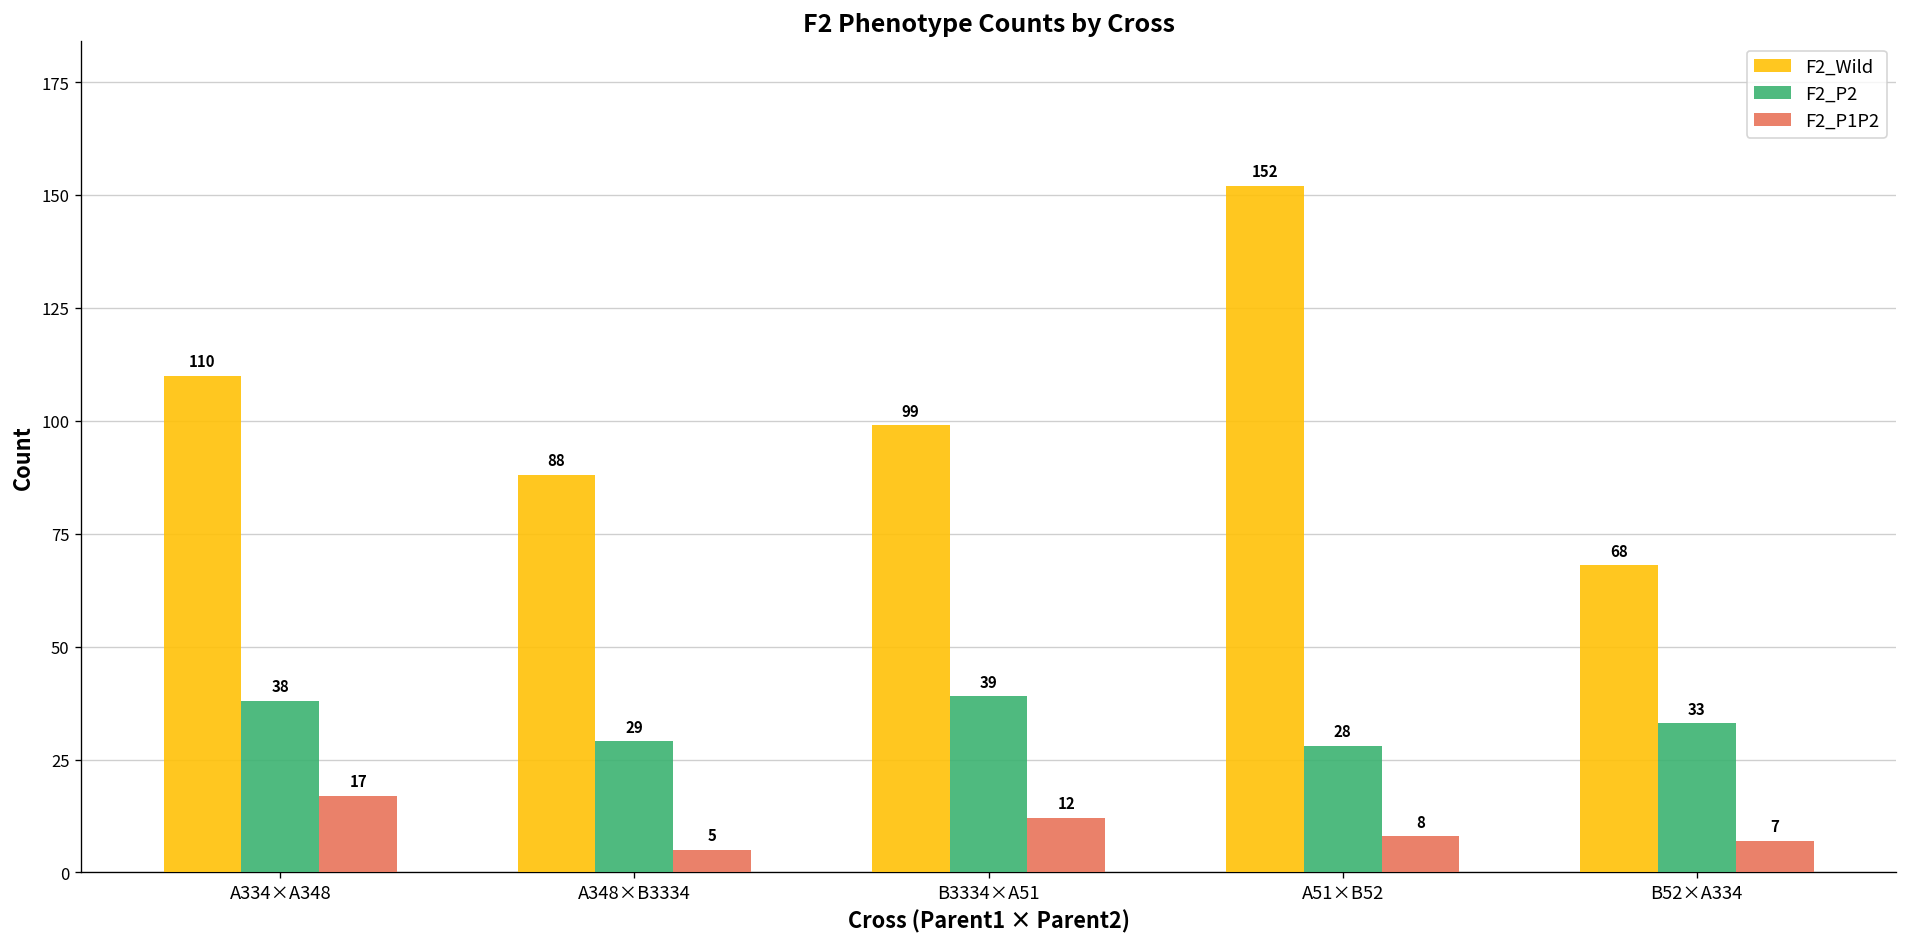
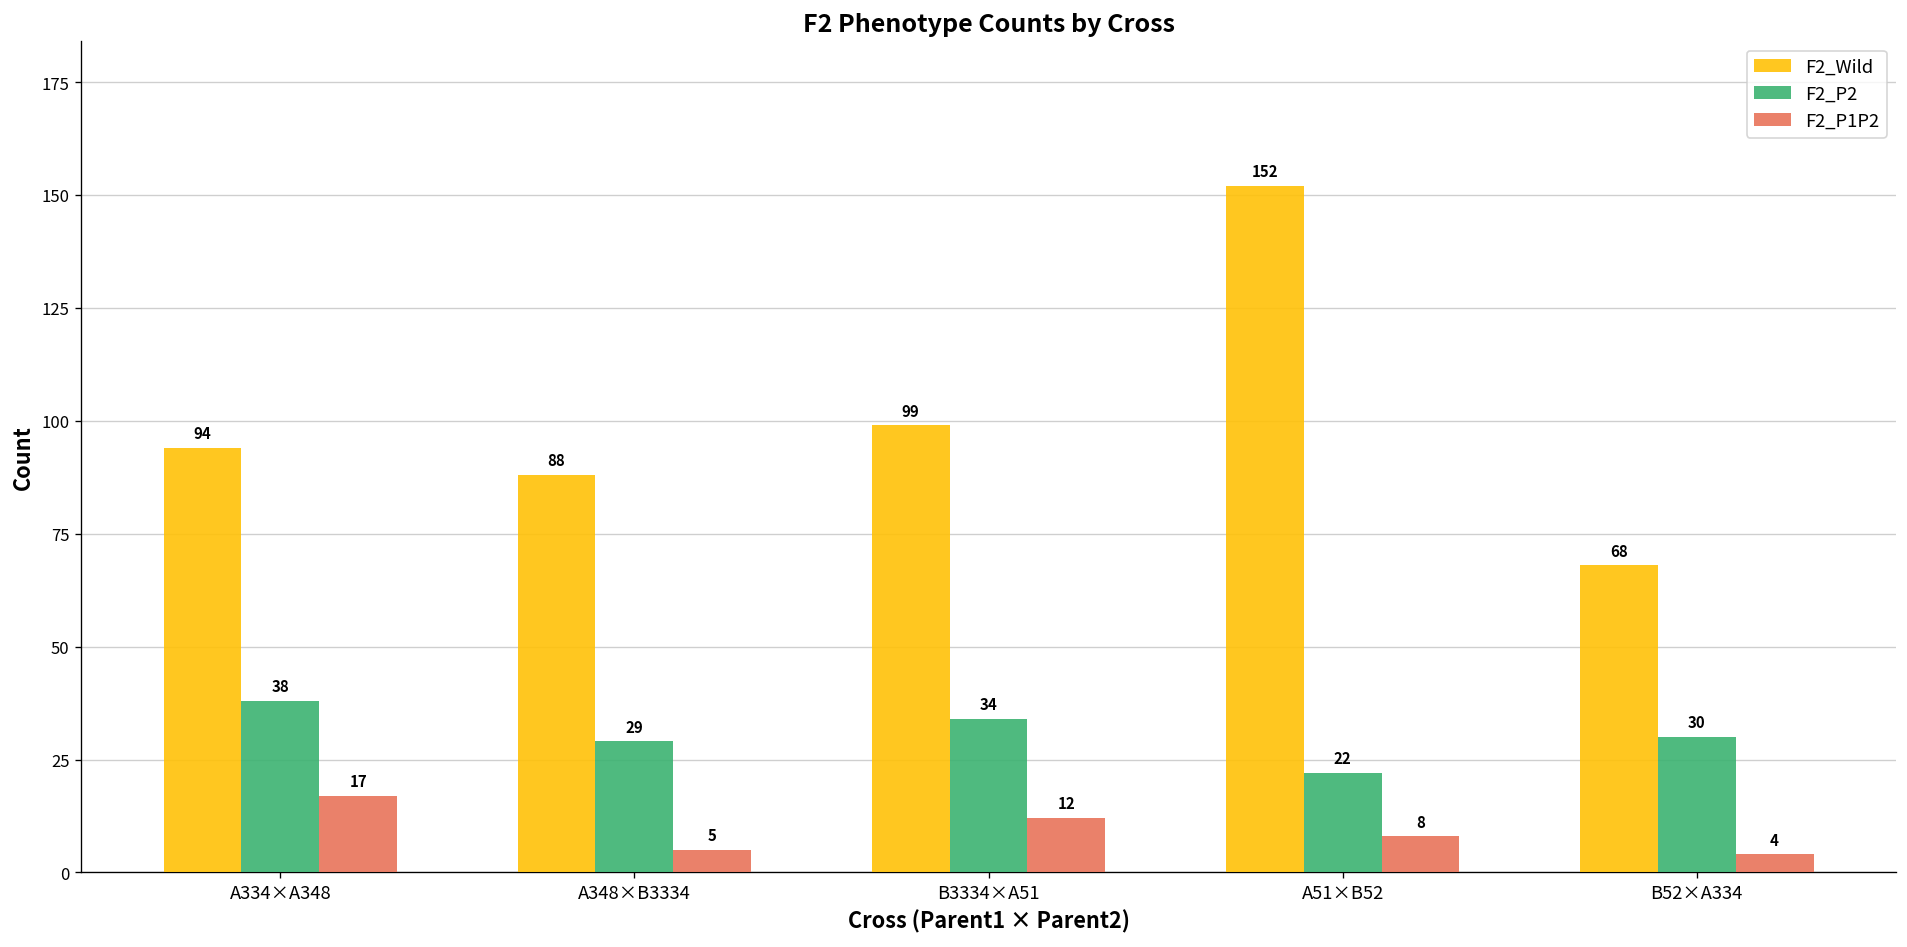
  {
    "F2_Wild": {
-     "A334×A348": 110,
+     "A334×A348": 94,
      "A348×B3334": 88,
      "B3334×A51": 99,
      "A51×B52": 152,
      "B52×A334": 68
    },
    "F2_P2": {
      "A334×A348": 38,
      "A348×B3334": 29,
-     "B3334×A51": 39,
-     "A51×B52": 28,
-     "B52×A334": 33
+     "B3334×A51": 34,
+     "A51×B52": 22,
+     "B52×A334": 30
    },
    "F2_P1P2": {
      "A334×A348": 17,
      "A348×B3334": 5,
      "B3334×A51": 12,
      "A51×B52": 8,
-     "B52×A334": 7
+     "B52×A334": 4
    }
  }
